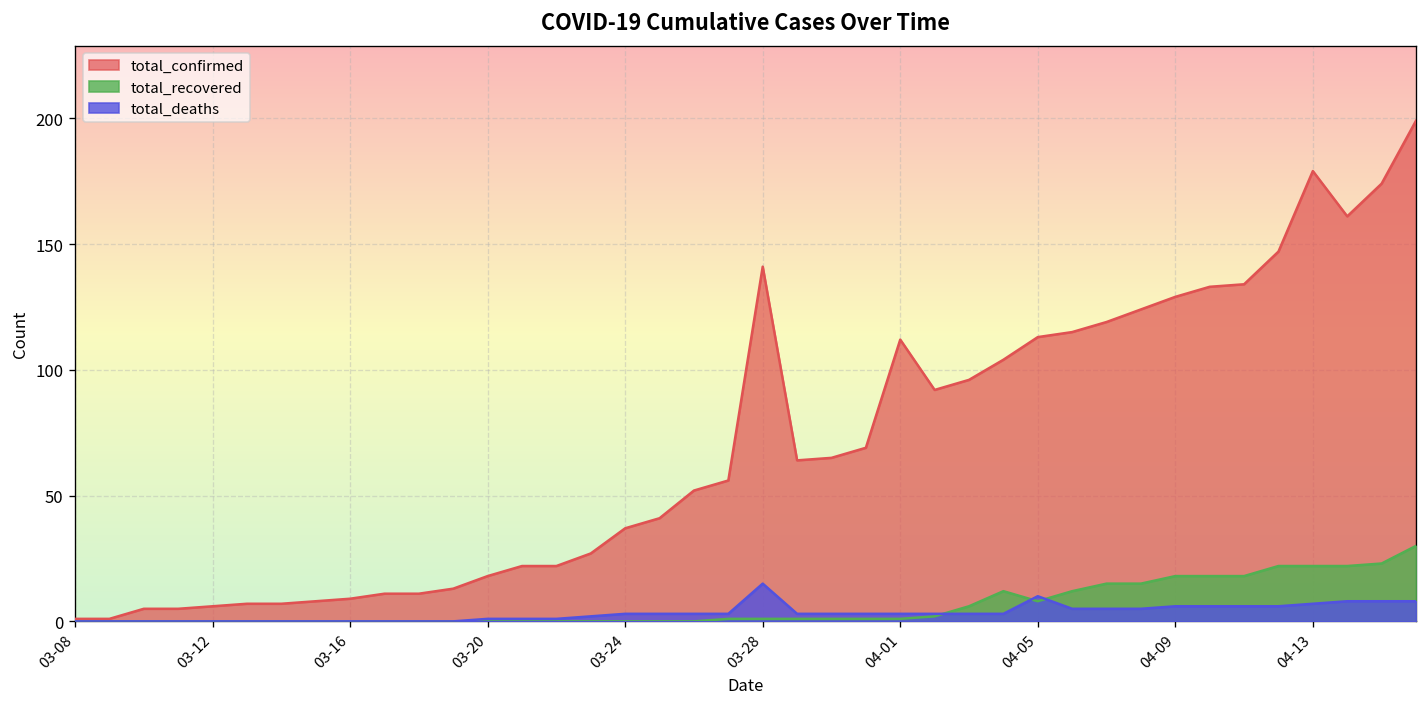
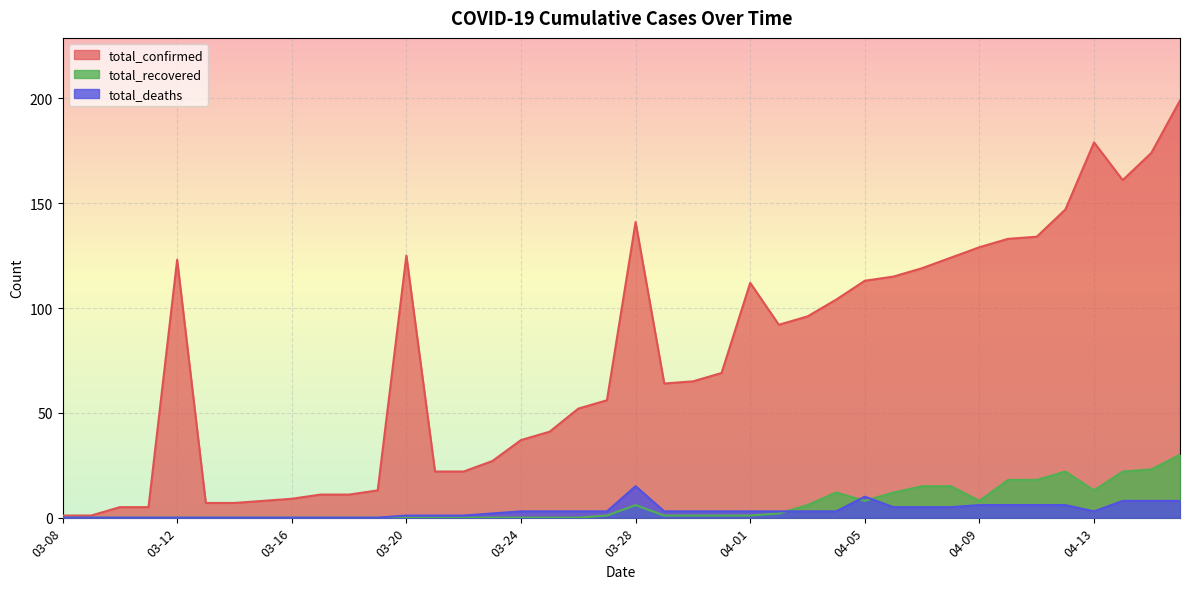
  {
    "total_confirmed": {
-     "03-12": 6,
+     "03-12": 123,
      "03-16": 9,
-     "03-20": 18,
+     "03-20": 125,
      "03-24": 37,
      "03-28": 141,
      "04-01": 112,
      "04-05": 113,
      "04-09": 129,
      "04-13": 179
    },
    "total_recovered": {
      "03-24": 0,
-     "03-28": 1,
+     "03-28": 6,
      "04-01": 1,
      "04-05": 8,
-     "04-09": 18,
-     "04-13": 22
+     "04-09": 8,
+     "04-13": 13
    },
    "total_deaths": {
      "03-24": 3,
      "03-28": 15,
      "04-01": 3,
      "04-05": 10,
      "04-09": 6,
-     "04-13": 7
+     "04-13": 3
    }
  }
